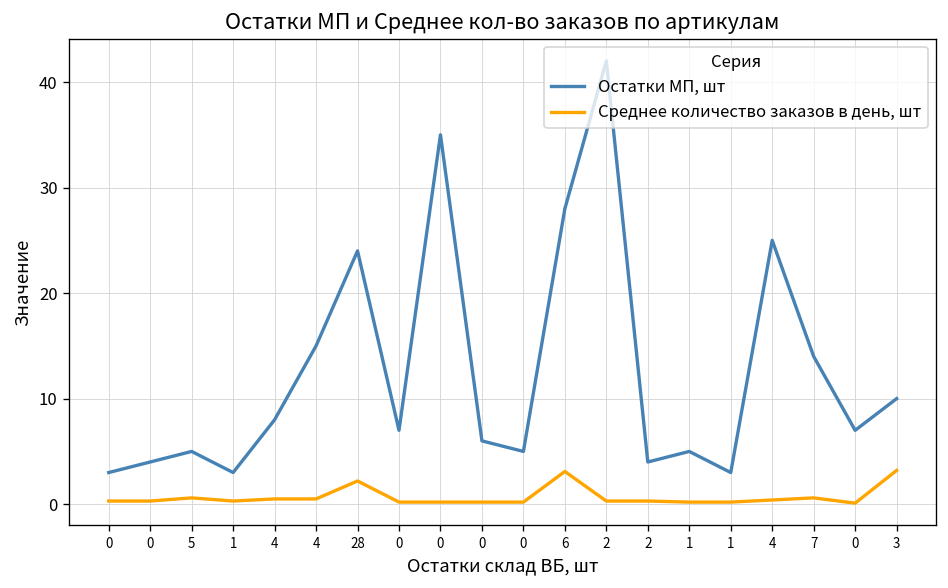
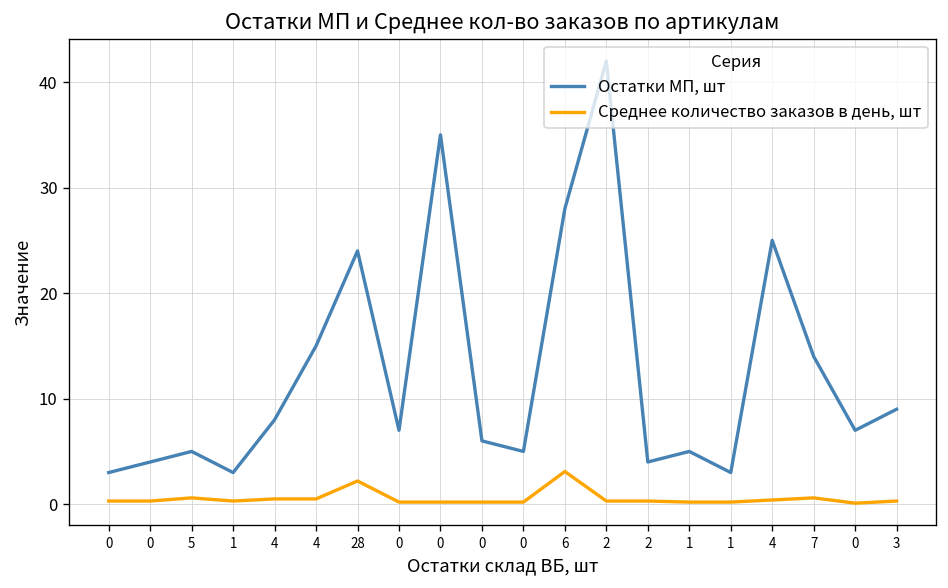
  {
    "Остатки МП, шт": {
      "5": 5,
      "28": 24,
      "6": 28,
      "7": 14,
-     "3": 10
+     "3": 9
    },
    "Среднее количество заказов в день, шт": {
      "5": 1,
      "28": 2,
      "6": 3,
      "7": 1,
-     "3": 3
+     "3": 0
    }
  }
